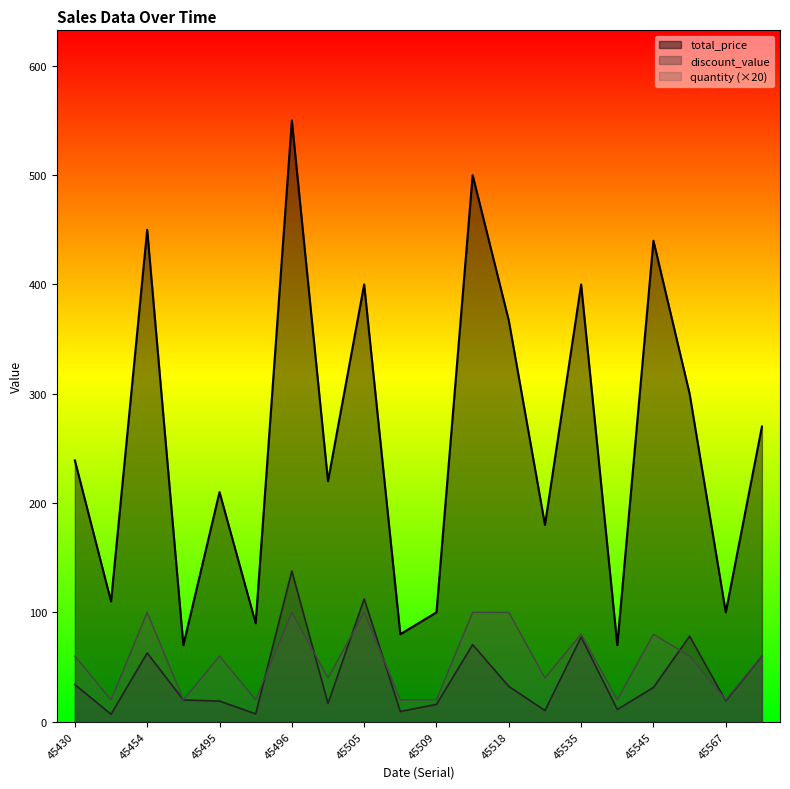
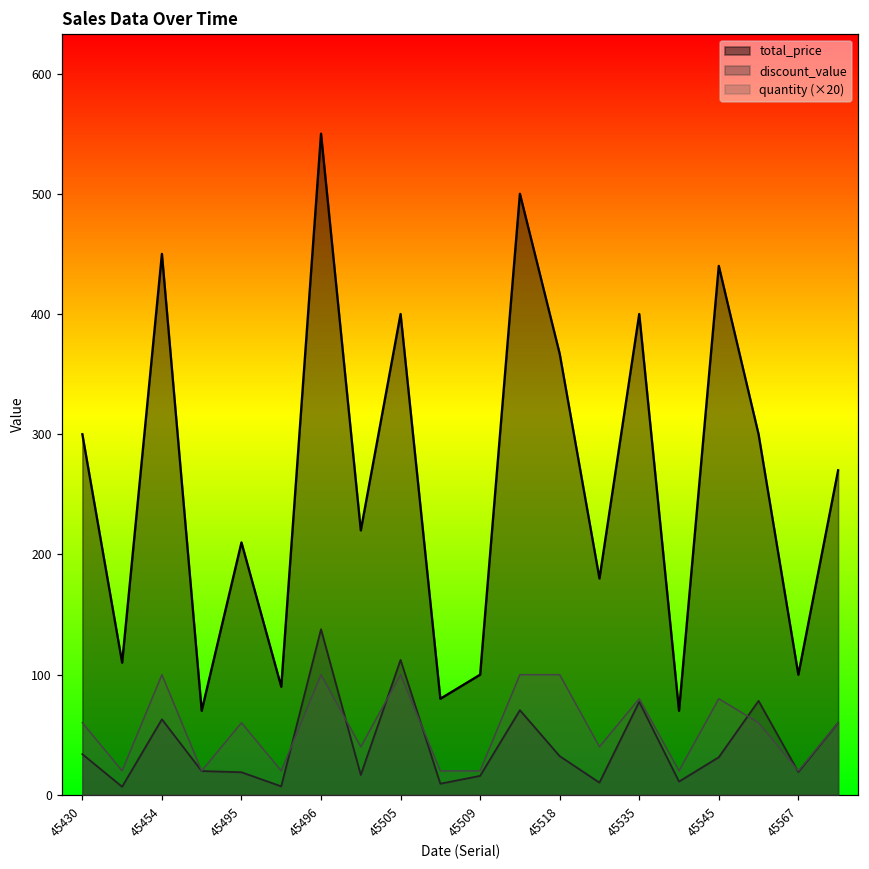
  {
    "total_price": {
-     "45430": 239,
+     "45430": 300,
      "45496": 550,
      "45518": 367,
      "45535": 400,
      "45567": 100
    }
  }
